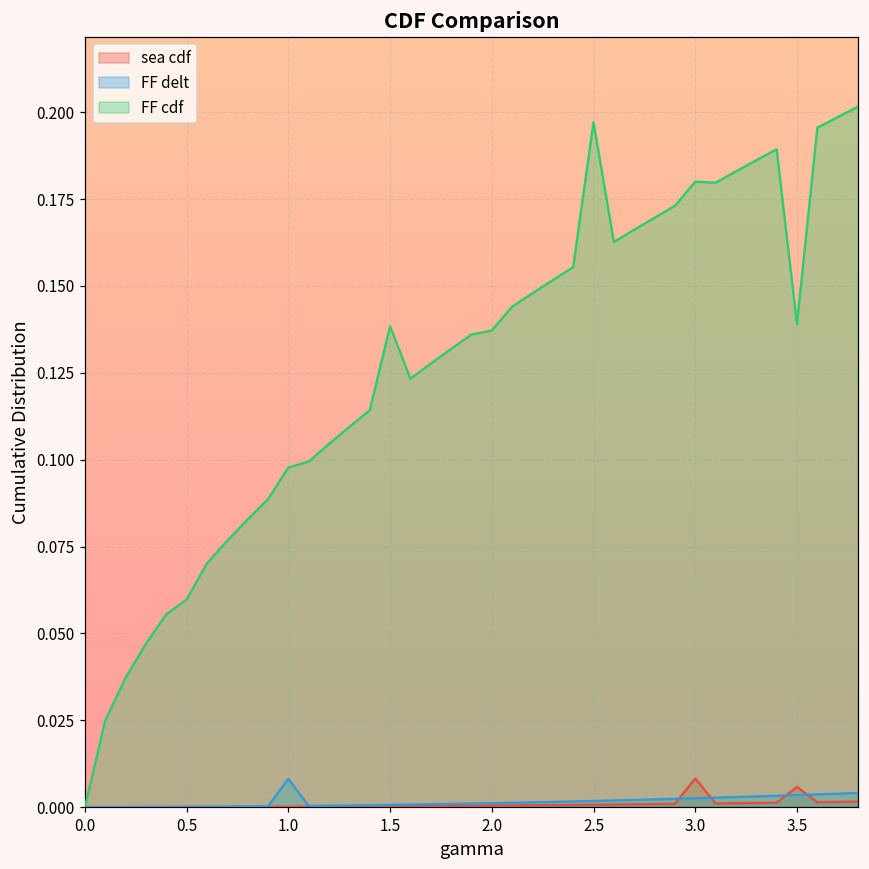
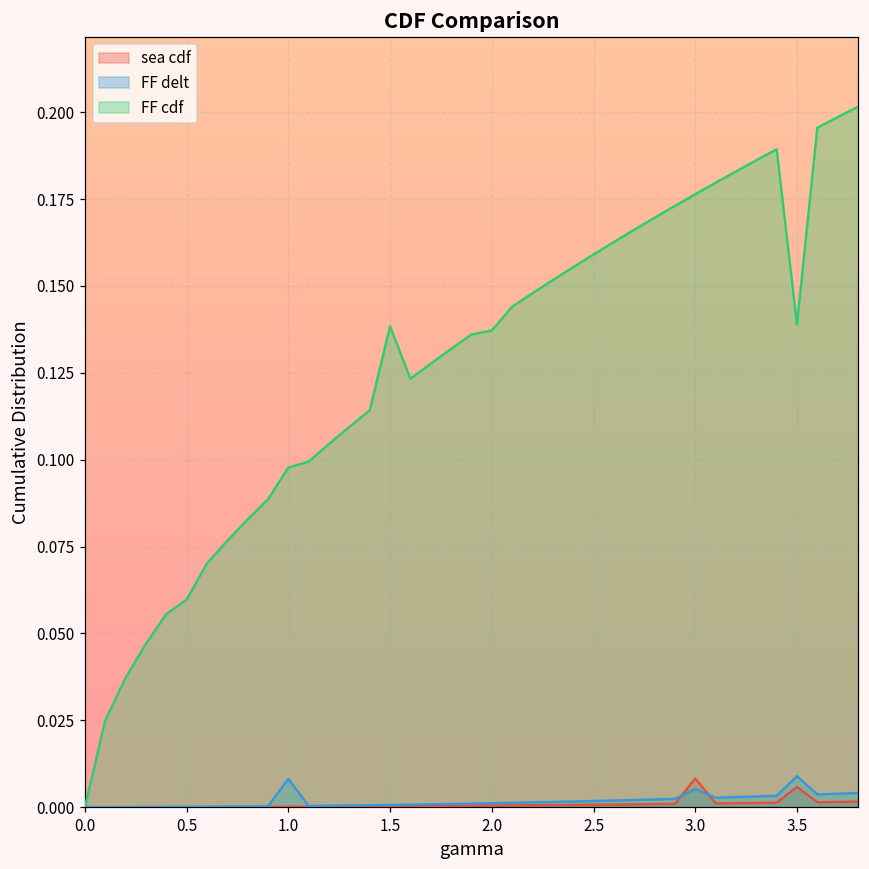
  {
    "sea cdf": {
      "1.0": 0.000,
      "2.5": 0.001,
      "3.0": 0.008,
      "3.5": 0.006
    },
    "FF delt": {
      "1.0": 0.008,
      "2.5": 0.002,
-     "3.0": 0.003,
-     "3.5": 0.003
+     "3.0": 0.005,
+     "3.5": 0.009
    },
    "FF cdf": {
      "0.5": 0.060,
      "1.0": 0.098,
      "1.5": 0.138,
      "2.0": 0.137,
-     "2.5": 0.197,
-     "3.0": 0.180,
+     "2.5": 0.159,
+     "3.0": 0.176,
      "3.5": 0.139
    }
  }
